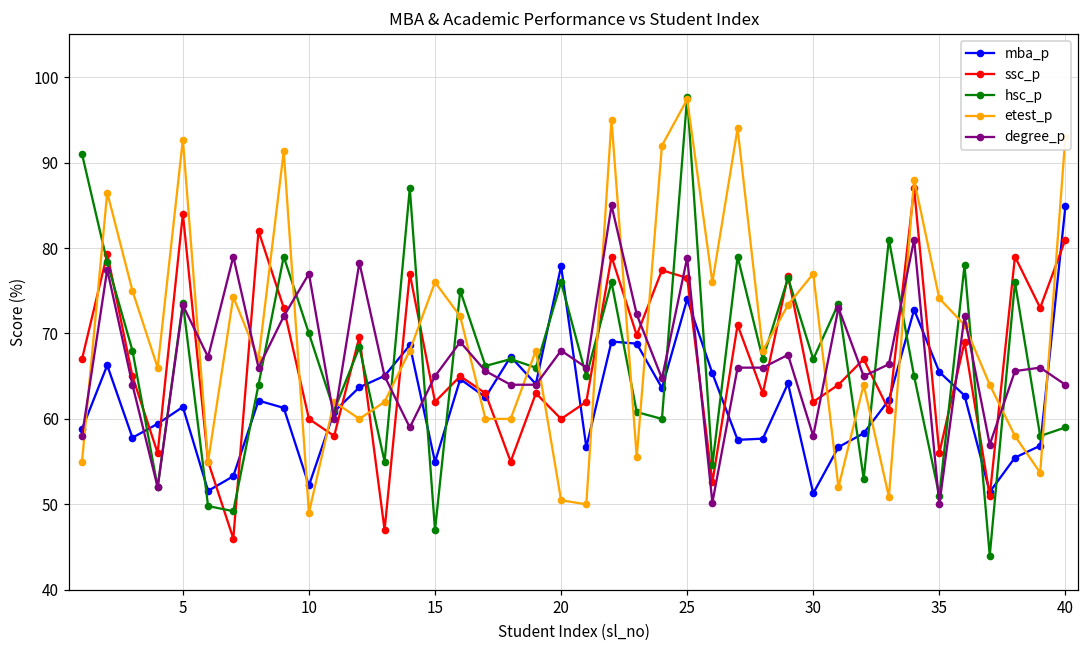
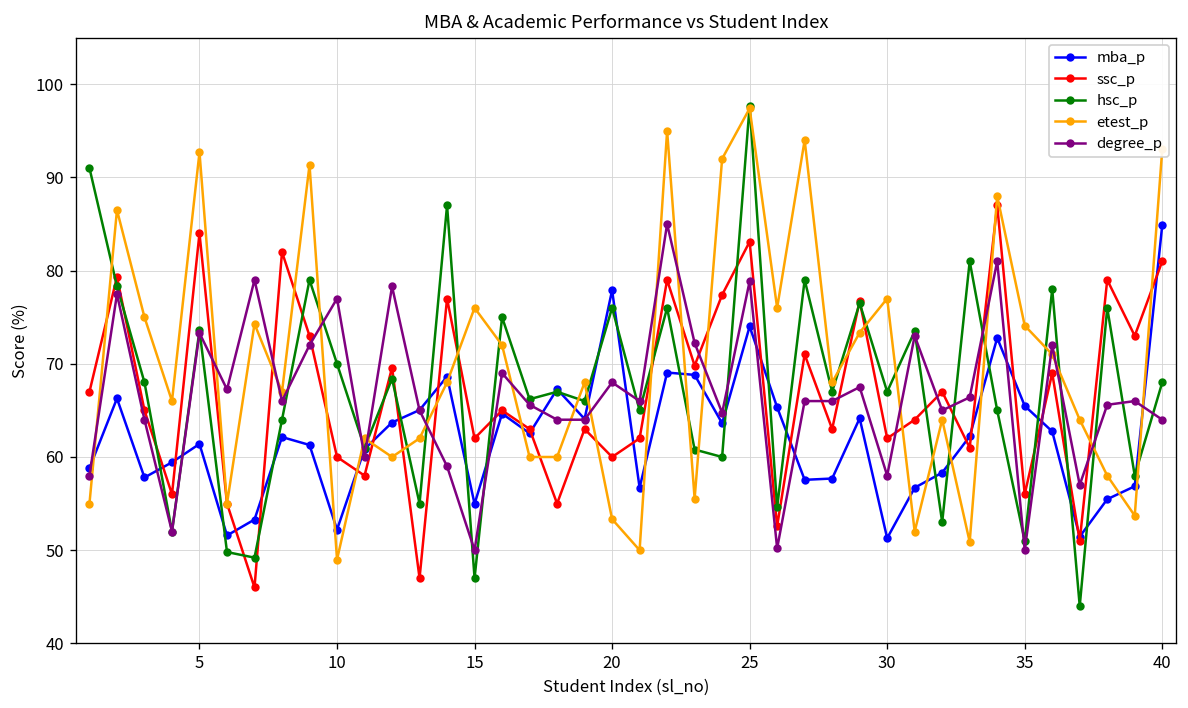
  {
    "mba_p": {
      "5": 61,
      "10": 52,
      "15": 55,
      "20": 78,
      "25": 74,
      "30": 51,
      "35": 65,
      "40": 85
    },
    "ssc_p": {
      "5": 84,
      "10": 60,
      "15": 62,
      "20": 60,
-     "25": 77,
+     "25": 83,
      "30": 62,
      "35": 56,
      "40": 81
    },
    "hsc_p": {
      "10": 70,
      "15": 47,
      "20": 76,
      "30": 67,
      "35": 51,
-     "40": 59
+     "40": 68
    },
    "etest_p": {
      "5": 93,
      "10": 49,
      "15": 76,
-     "20": 50,
+     "20": 53,
      "30": 77,
      "35": 74
    },
    "degree_p": {
      "10": 77,
-     "15": 65,
+     "15": 50,
      "20": 68,
      "25": 79,
      "30": 58,
      "35": 50,
      "40": 64
    }
  }
